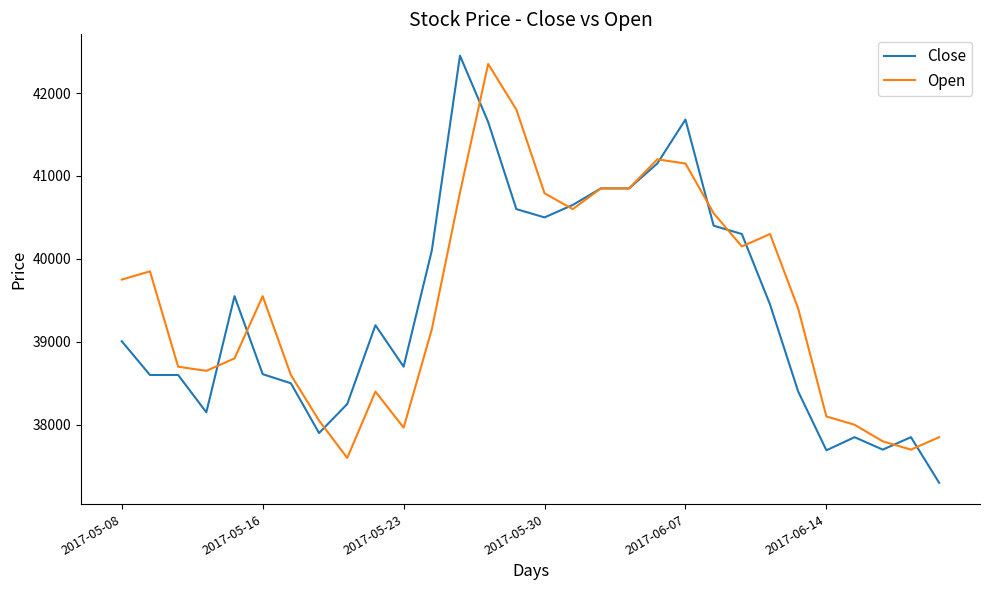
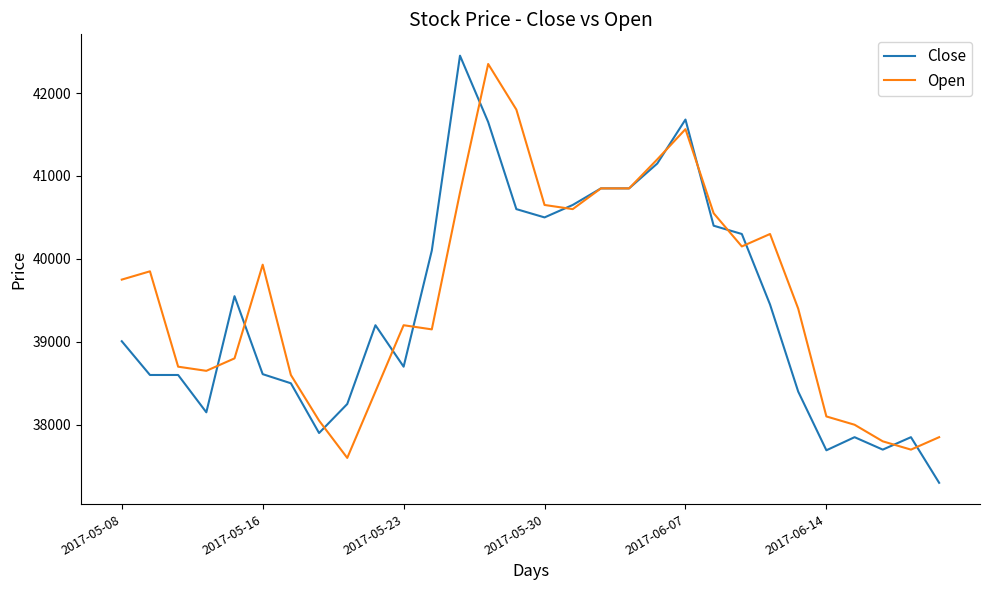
  {
    "Close": {
      "2017-05-08": 39000,
      "2017-05-16": 38600,
      "2017-05-23": 38700,
      "2017-05-30": 40500,
      "2017-06-07": 41700,
      "2017-06-14": 37700
    },
    "Open": {
      "2017-05-08": 39800,
-     "2017-05-16": 39600,
-     "2017-05-23": 38000,
-     "2017-05-30": 40800,
-     "2017-06-07": 41200,
+     "2017-05-16": 39900,
+     "2017-05-23": 39200,
+     "2017-05-30": 40700,
+     "2017-06-07": 41600,
      "2017-06-14": 38100
    }
  }
